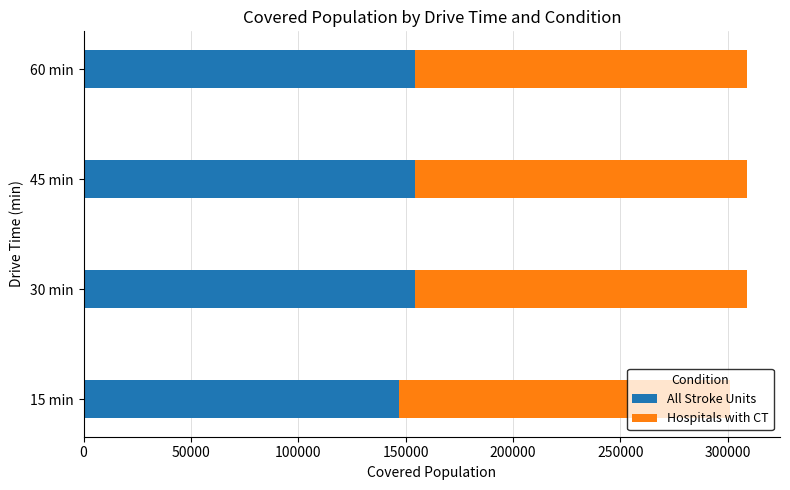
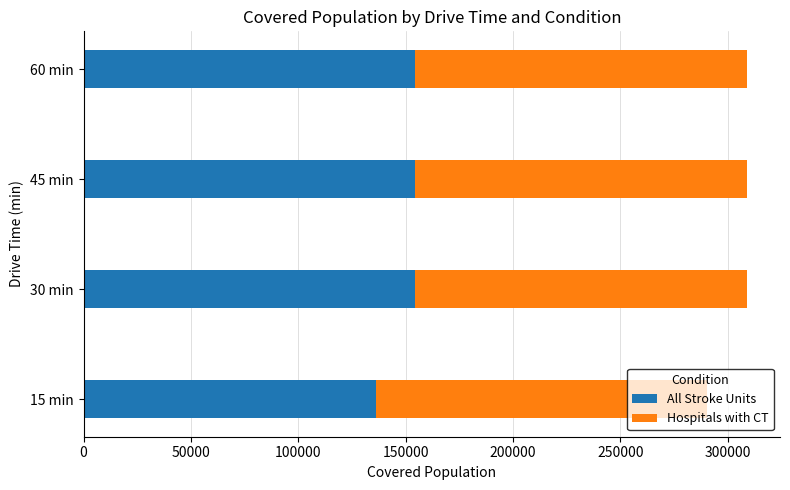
  {
    "All Stroke Units": {
      "60 min": 154000,
      "45 min": 154000,
      "30 min": 154000,
-     "15 min": 147000
+     "15 min": 136000
    },
    "Hospitals with CT": {
      "60 min": 154000,
      "45 min": 154000,
      "30 min": 154000
    }
  }
